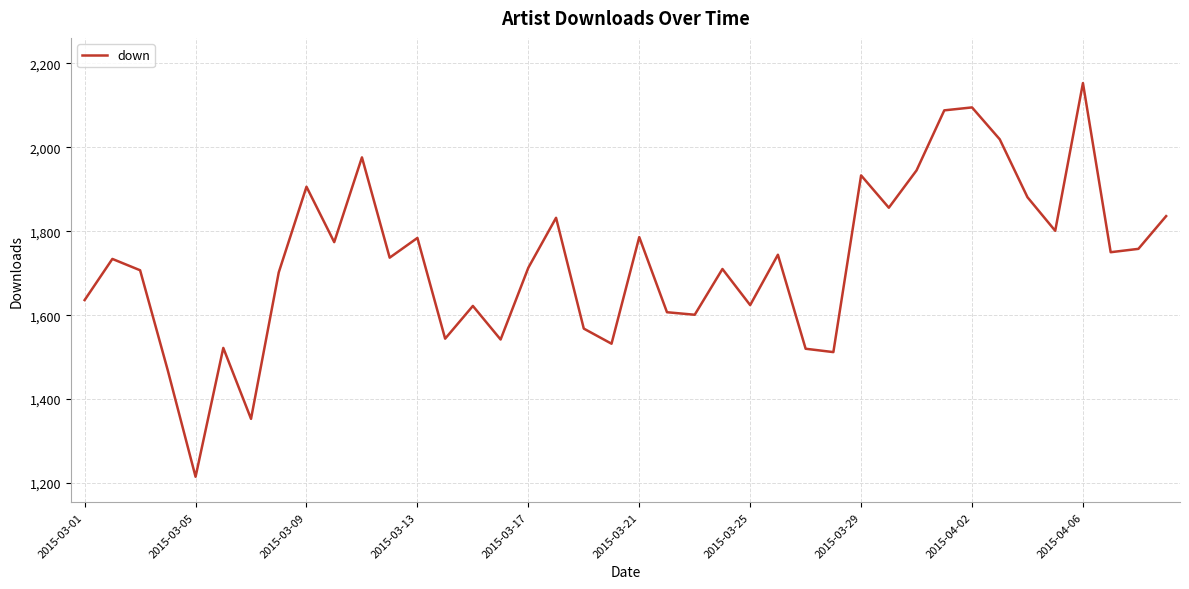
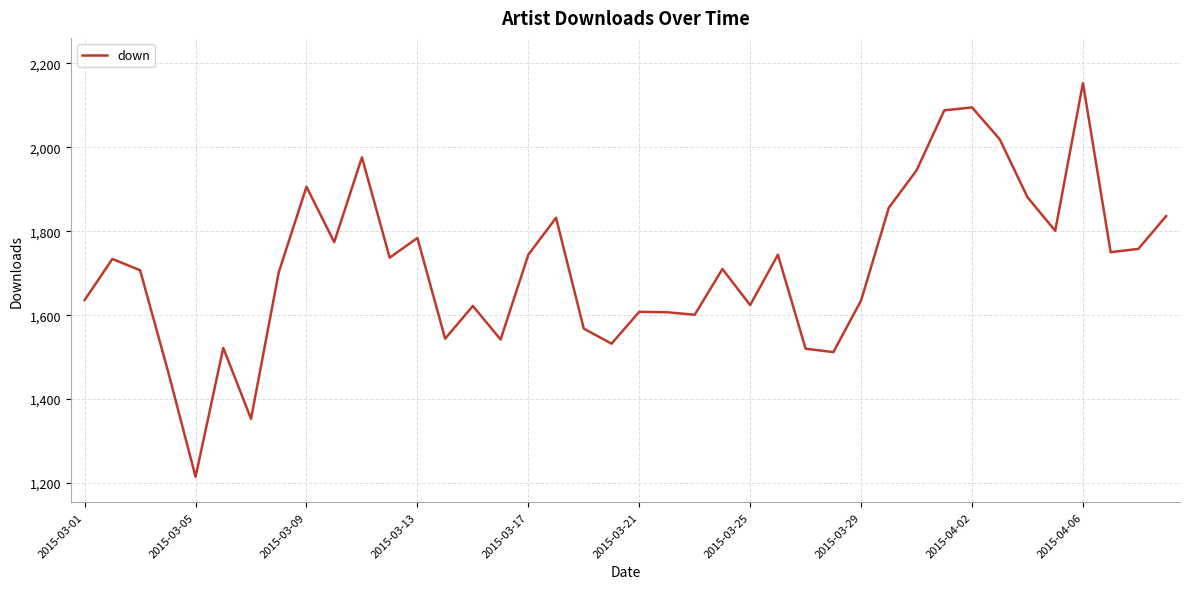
  {
    "2015-03-01": "1,640",
    "2015-03-05": "1,220",
    "2015-03-09": "1,910",
    "2015-03-13": "1,780",
-   "2015-03-17": "1,710",
-   "2015-03-21": "1,790",
+   "2015-03-17": "1,740",
+   "2015-03-21": "1,610",
    "2015-03-25": "1,620",
-   "2015-03-29": "1,930",
+   "2015-03-29": "1,640",
    "2015-04-02": "2,100",
    "2015-04-06": "2,150"
  }
